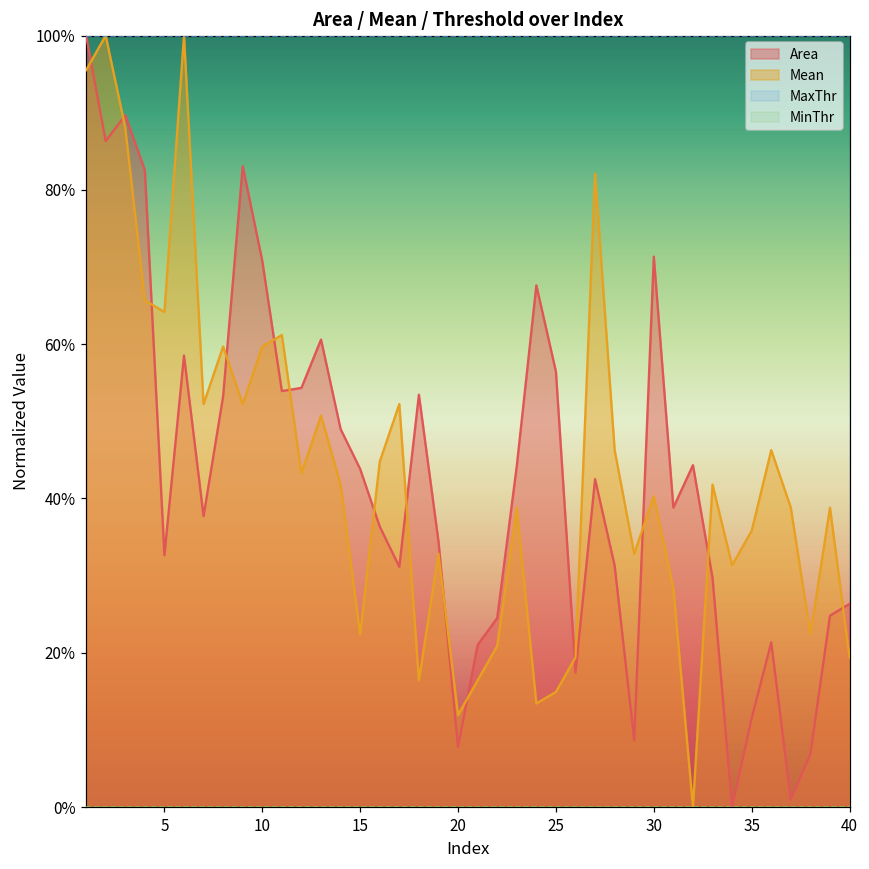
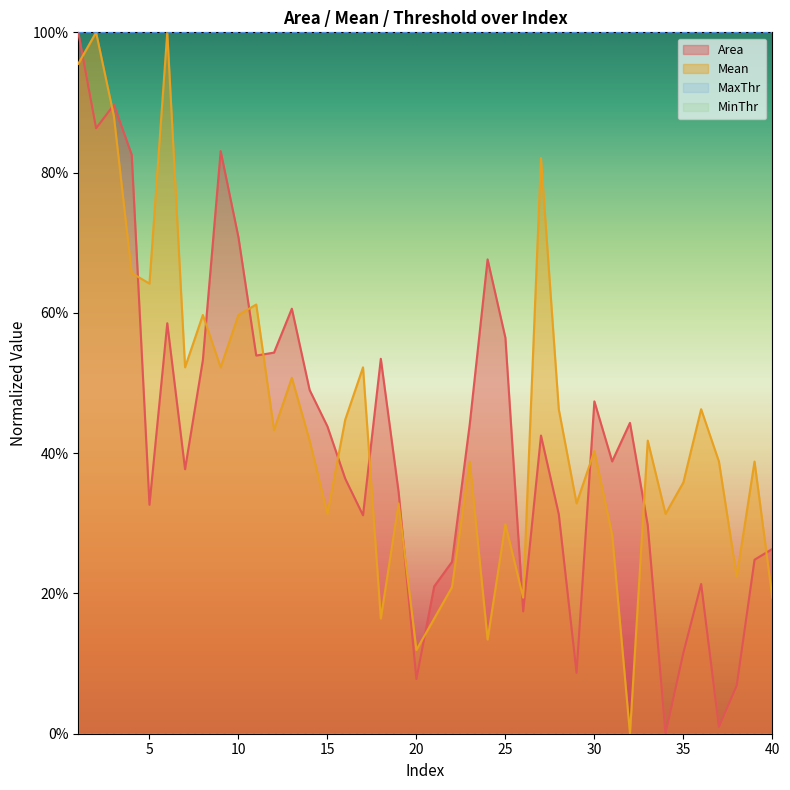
  {
    "Area": {
      "5": "33%",
      "10": "71%",
      "15": "44%",
      "20": "8%",
      "25": "56%",
-     "30": "71%",
+     "30": "47%",
      "35": "12%",
      "40": "26%"
    },
    "Mean": {
      "5": "64%",
      "10": "60%",
-     "15": "22%",
+     "15": "31%",
      "20": "12%",
-     "25": "15%",
+     "25": "30%",
      "30": "40%",
      "35": "36%",
      "40": "19%"
    }
  }
